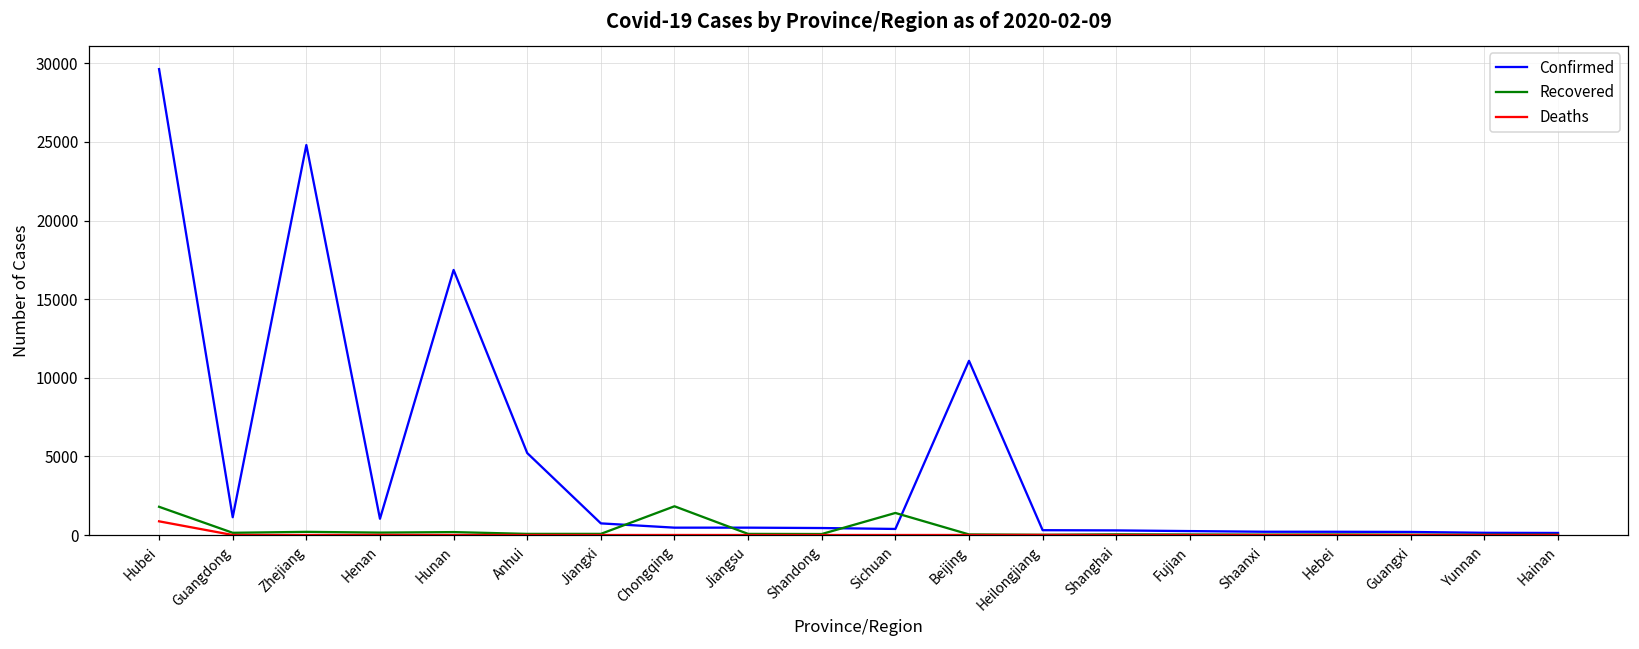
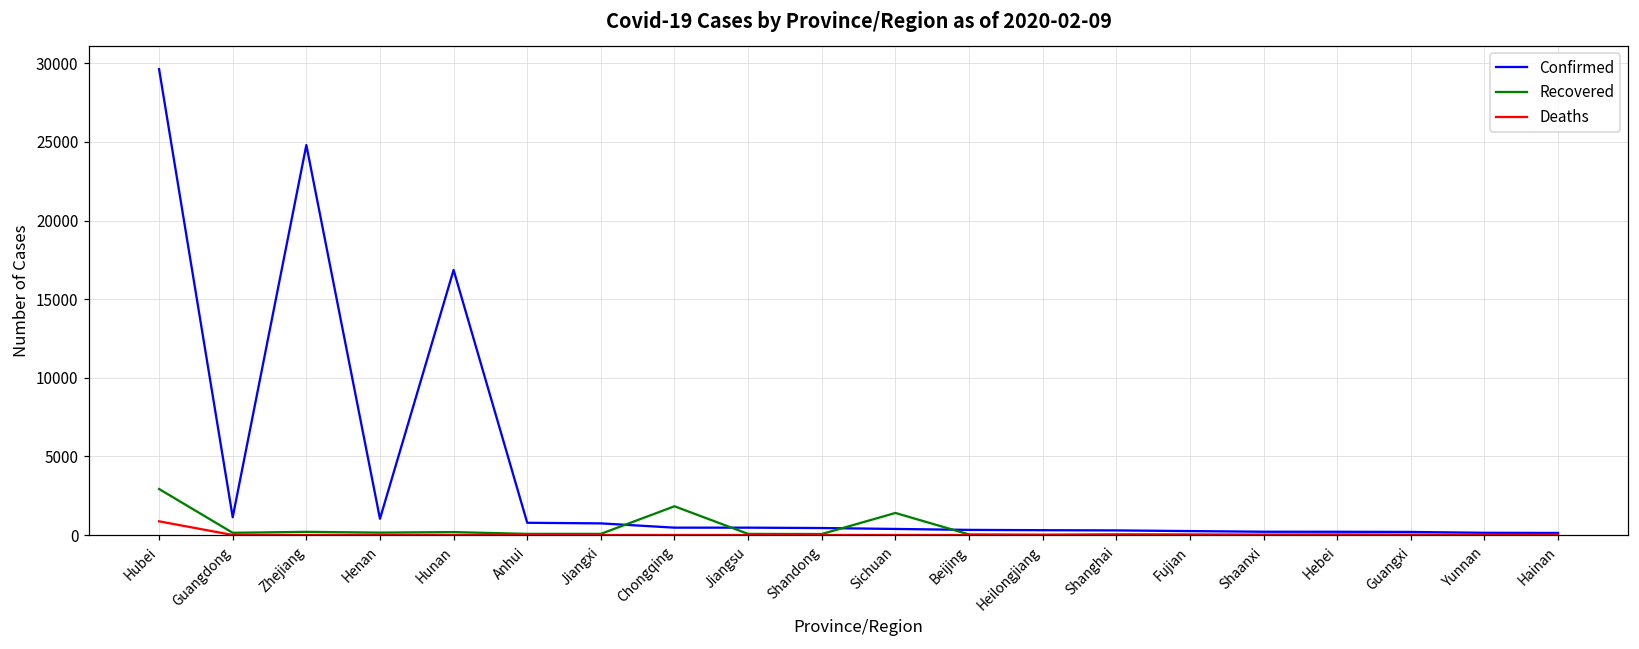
  {
    "Confirmed": {
      "Hubei": 29600,
      "Guangdong": 1100,
      "Zhejiang": 24800,
      "Henan": 1000,
      "Hunan": 16900,
-     "Anhui": 5200,
+     "Anhui": 800,
      "Jiangxi": 700,
      "Chongqing": 500,
      "Jiangsu": 500,
      "Shandong": 400,
      "Sichuan": 400,
-     "Beijing": 11100,
+     "Beijing": 300,
      "Heilongjiang": 300,
      "Shanghai": 300,
      "Fujian": 300,
      "Shaanxi": 200
    },
    "Recovered": {
-     "Hubei": 1800,
+     "Hubei": 2900,
      "Zhejiang": 200,
      "Hunan": 200,
      "Chongqing": 1800,
      "Sichuan": 1400
    },
    "Deaths": {
      "Hubei": 900,
      "Zhejiang": 0,
      "Hunan": 0,
      "Chongqing": 0,
      "Sichuan": 0
    }
  }
